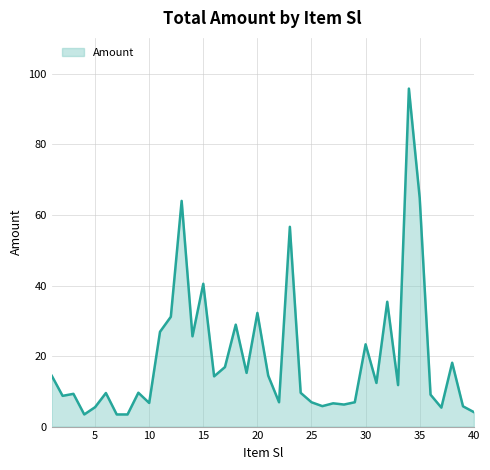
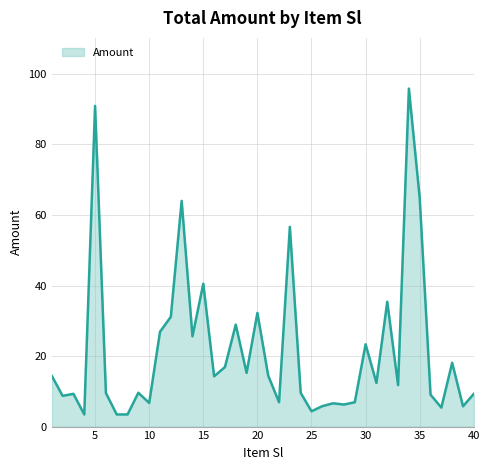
  {
-   "5": 6,
+   "5": 91,
    "10": 7,
    "15": 41,
    "20": 32,
-   "25": 7,
+   "25": 4,
    "30": 23,
    "35": 65,
-   "40": 4
+   "40": 9
  }
